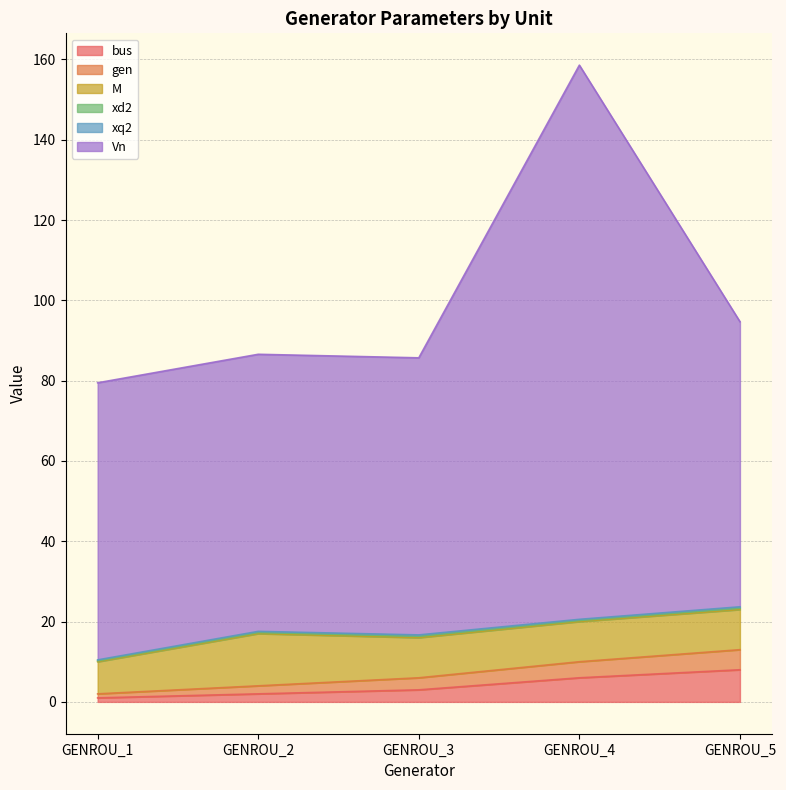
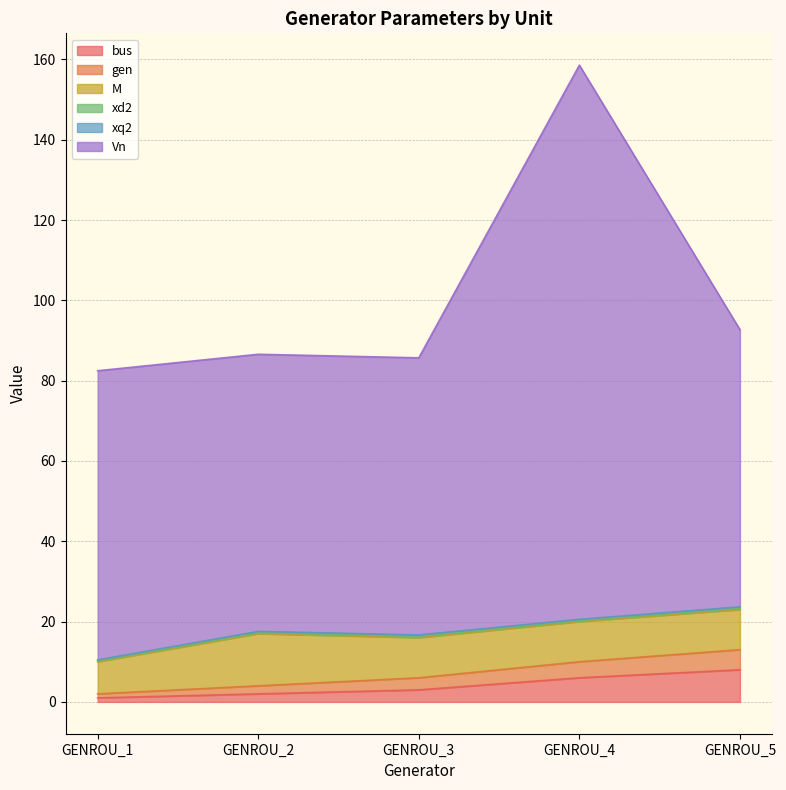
  {
    "Vn": {
-     "GENROU_1": 69,
+     "GENROU_1": 72,
      "GENROU_2": 69,
      "GENROU_3": 69,
      "GENROU_4": 138,
-     "GENROU_5": 71
+     "GENROU_5": 69
    }
  }
